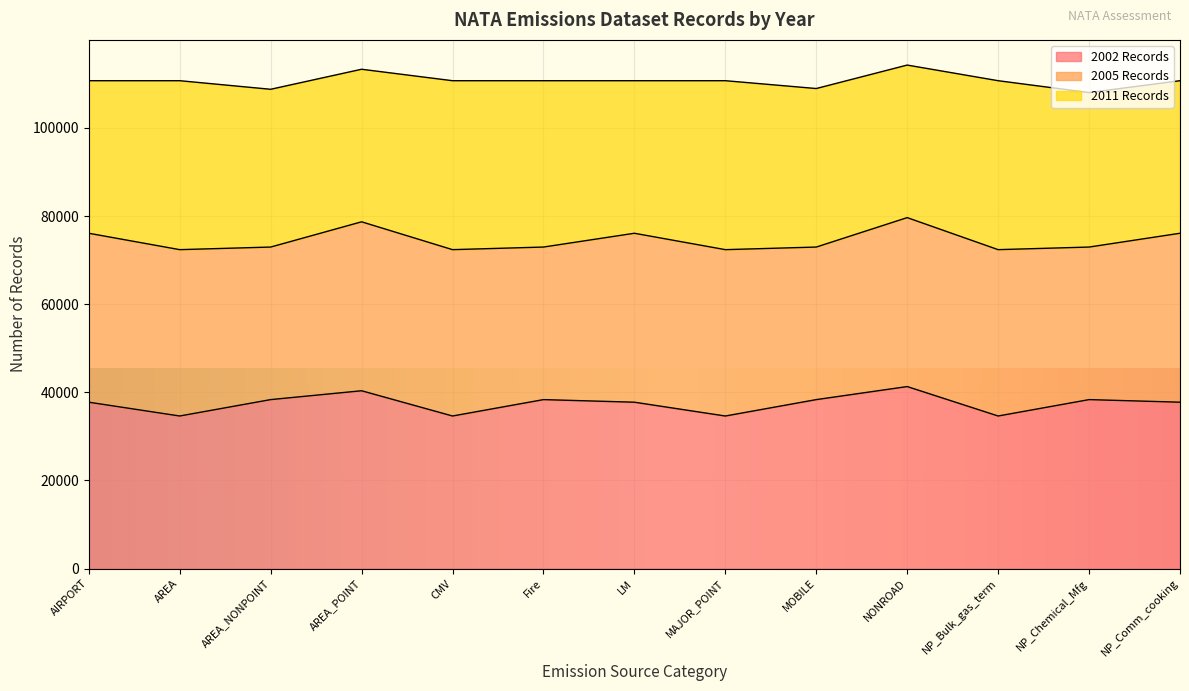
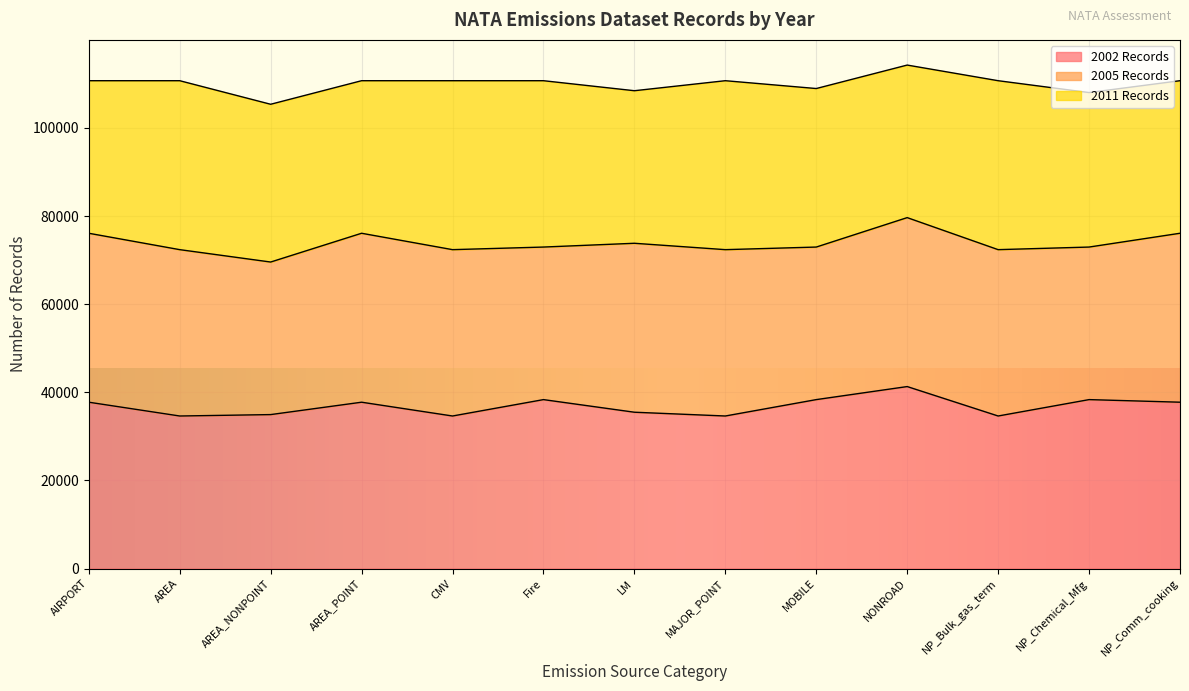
  {
    "2002 Records": {
      "AIRPORT": 38000,
      "AREA": 35000,
-     "AREA_NONPOINT": 38000,
-     "AREA_POINT": 40000,
+     "AREA_NONPOINT": 35000,
+     "AREA_POINT": 38000,
      "CMV": 35000,
      "Fire": 38000,
-     "LM": 38000,
+     "LM": 35000,
      "MAJOR_POINT": 35000,
      "MOBILE": 38000,
      "NONROAD": 41000,
      "NP_Bulk_gas_term": 35000,
      "NP_Chemical_Mfg": 38000,
      "NP_Comm_cooking": 38000
    },
    "2005 Records": {
      "AIRPORT": 38000,
      "AREA": 38000,
      "AREA_NONPOINT": 35000,
      "AREA_POINT": 38000,
      "CMV": 38000,
      "Fire": 35000,
      "LM": 38000,
      "MAJOR_POINT": 38000,
      "MOBILE": 35000,
      "NONROAD": 38000,
      "NP_Bulk_gas_term": 38000,
      "NP_Chemical_Mfg": 35000,
      "NP_Comm_cooking": 38000
    },
    "2011 Records": {
      "AIRPORT": 35000,
      "AREA": 38000,
      "AREA_NONPOINT": 36000,
      "AREA_POINT": 35000,
      "CMV": 38000,
      "Fire": 38000,
      "LM": 35000,
      "MAJOR_POINT": 38000,
      "MOBILE": 36000,
      "NONROAD": 35000,
      "NP_Bulk_gas_term": 38000,
      "NP_Comm_cooking": 35000
    }
  }
